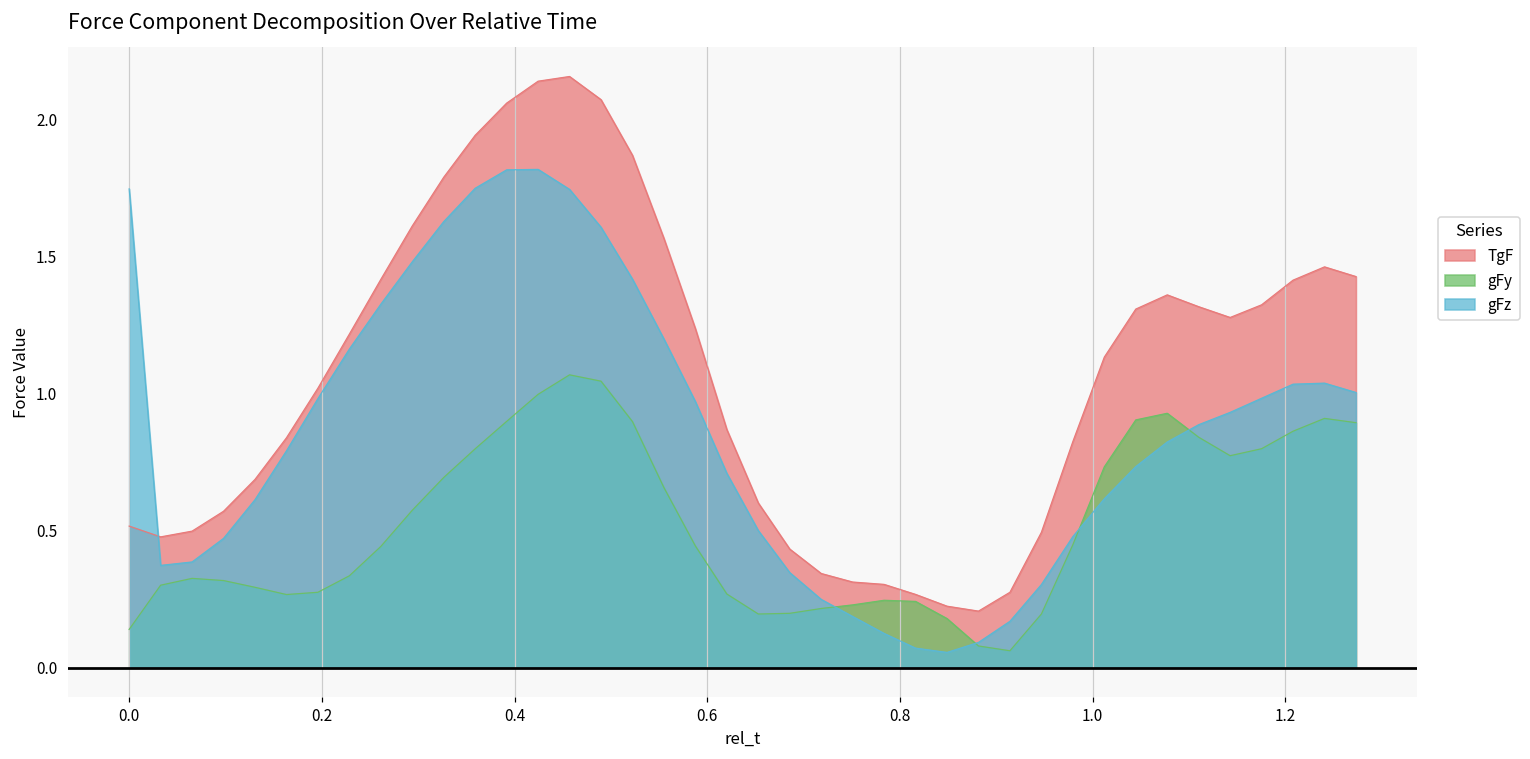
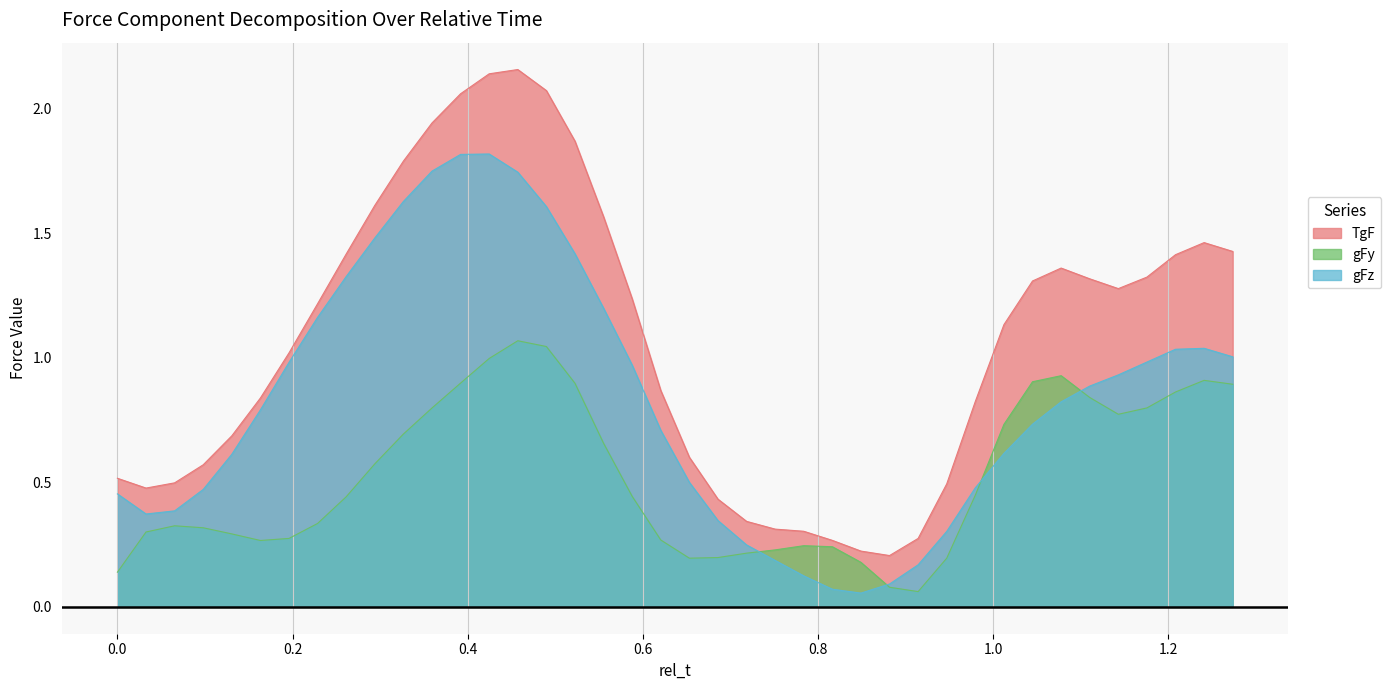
  {
    "TgF": {
      "0.0": 0.52
    },
    "gFy": {
      "0.0": 0.14
    },
    "gFz": {
-     "0.0": 1.75
+     "0.0": 0.45
    }
  }
